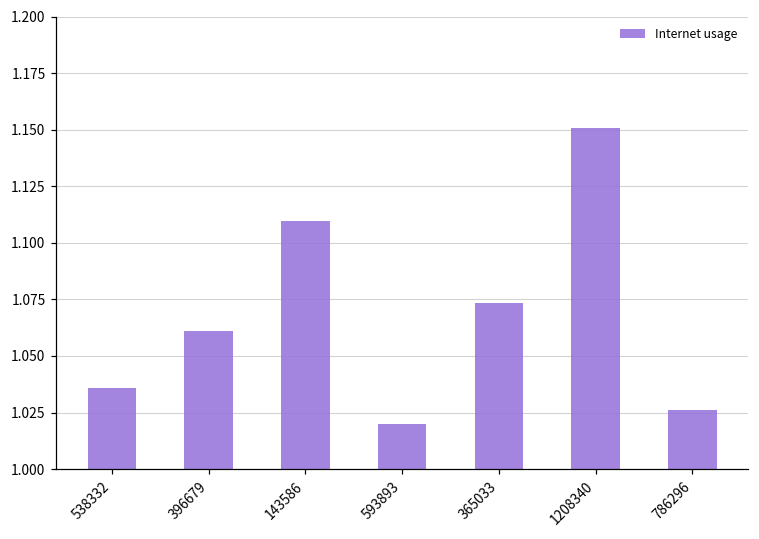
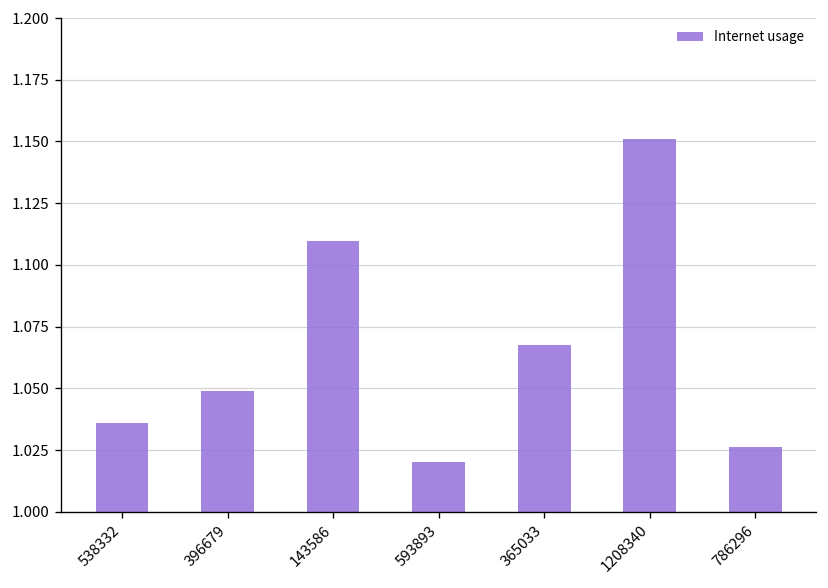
  {
    "538332": 1.036,
-   "396679": 1.061,
+   "396679": 1.049,
    "143586": 1.110,
    "593893": 1.020,
-   "365033": 1.074,
+   "365033": 1.068,
    "1208340": 1.151,
    "786296": 1.026
  }
